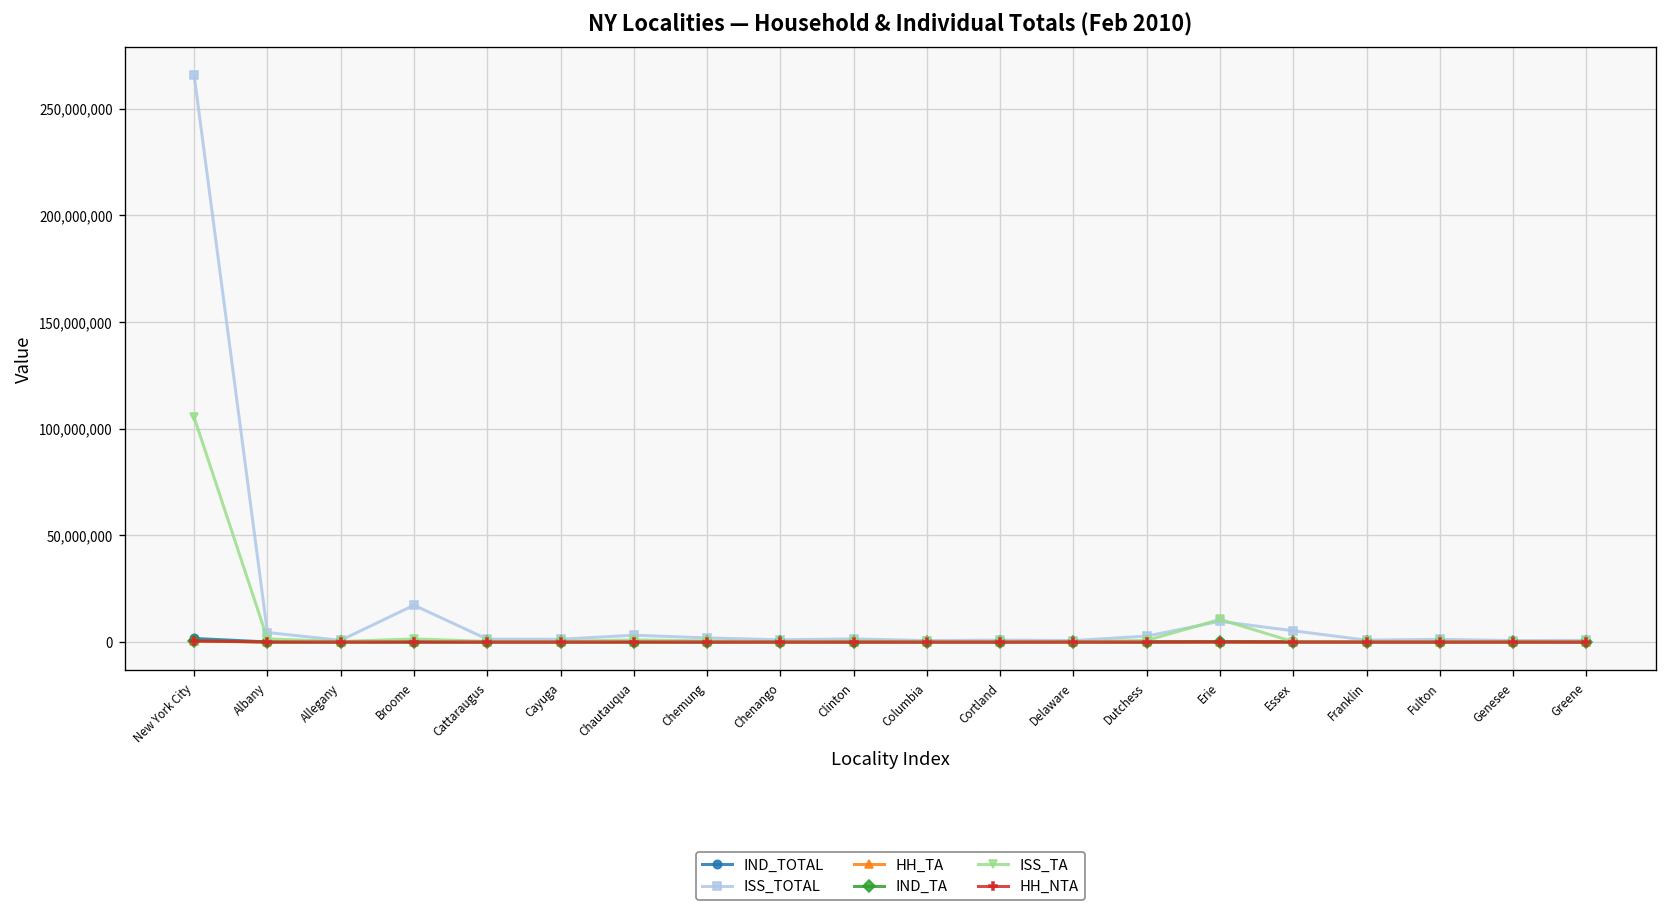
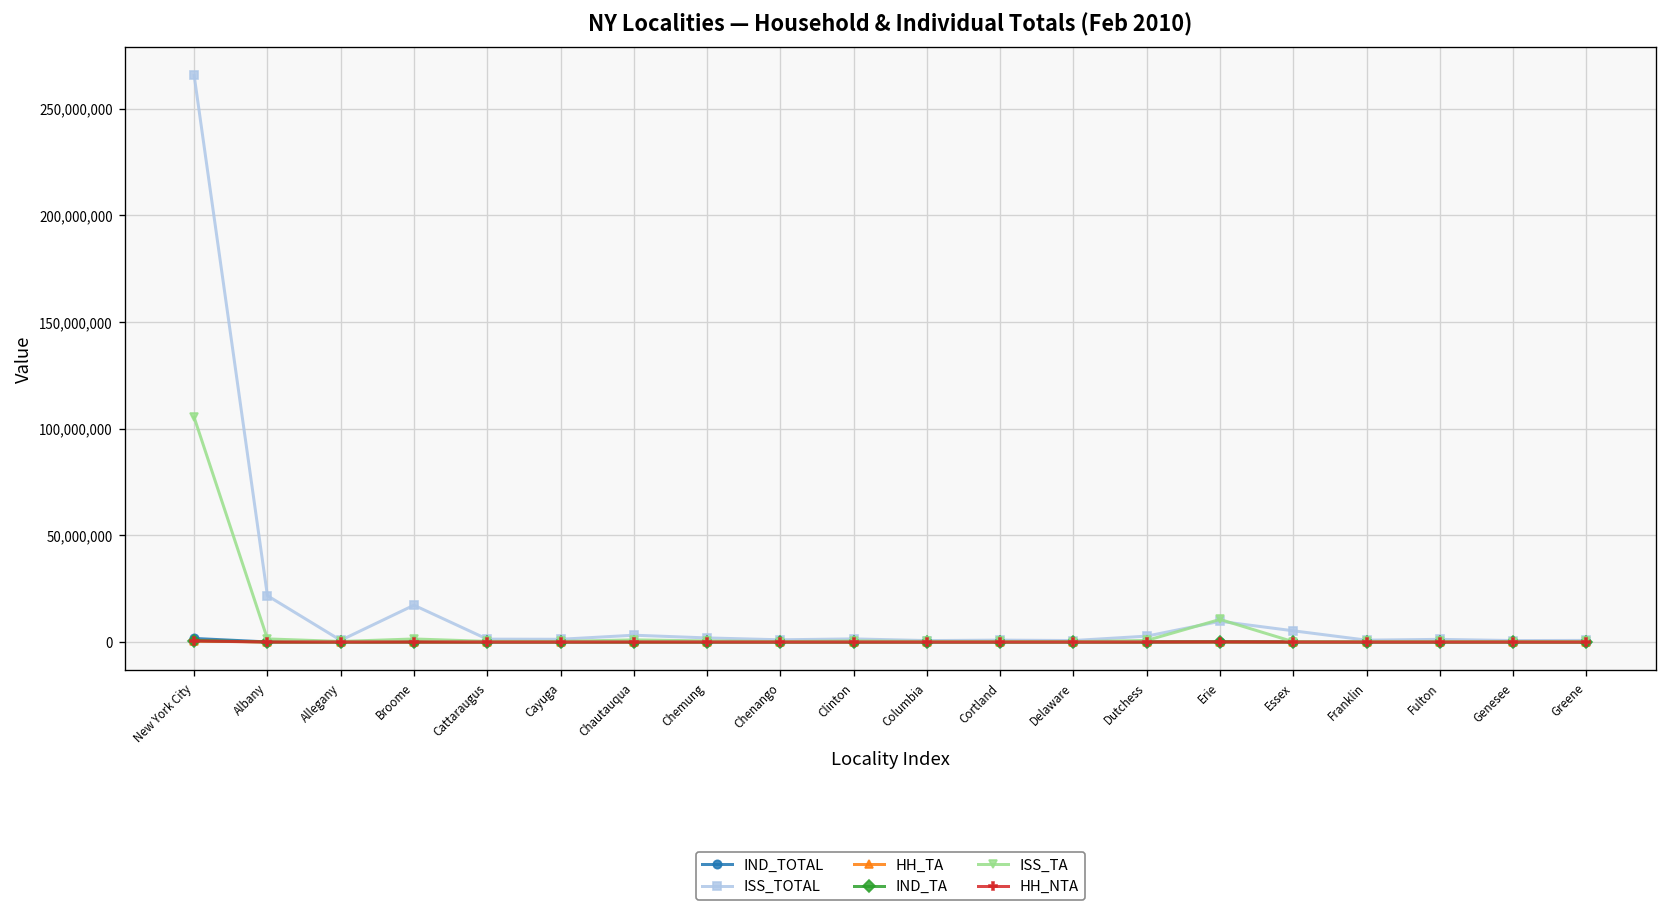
  {
    "ISS_TOTAL": {
      "New York City": "265,000,000",
-     "Albany": "4,000,000",
+     "Albany": "22,000,000",
      "Broome": "17,000,000",
      "Chautauqua": "3,000,000",
      "Dutchess": "3,000,000",
      "Essex": "5,000,000"
    },
    "ISS_TA": {
      "New York City": "105,000,000",
      "Albany": "1,000,000"
    }
  }
